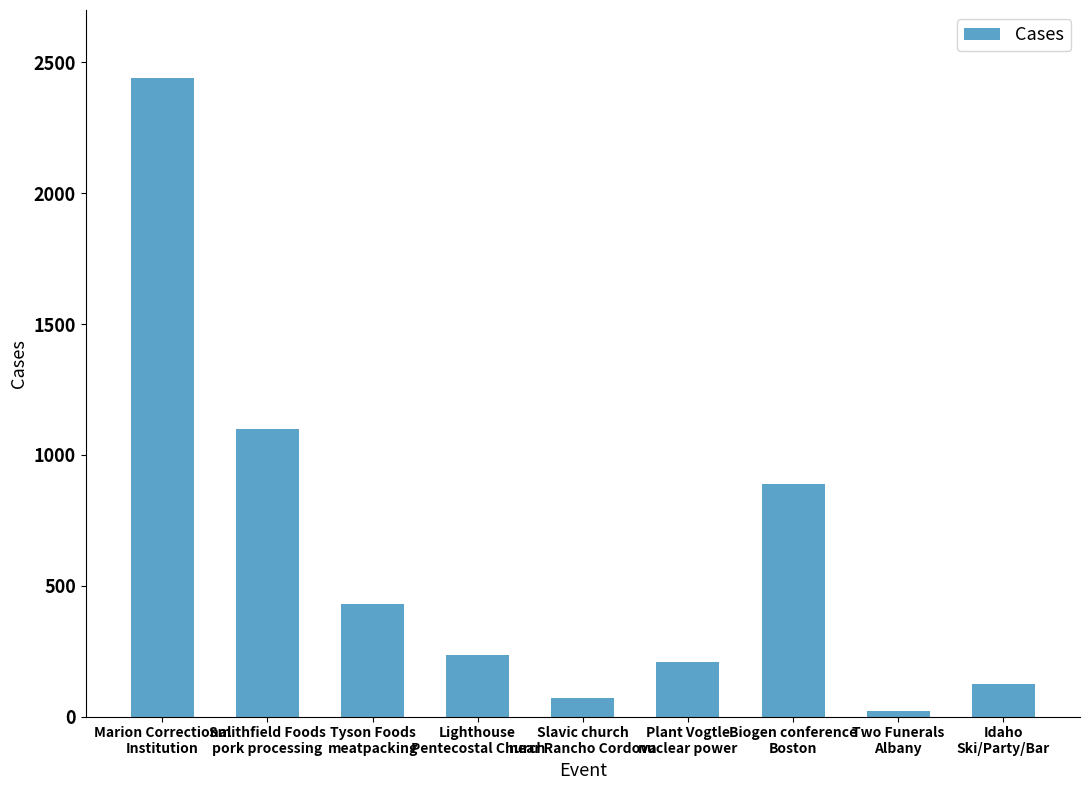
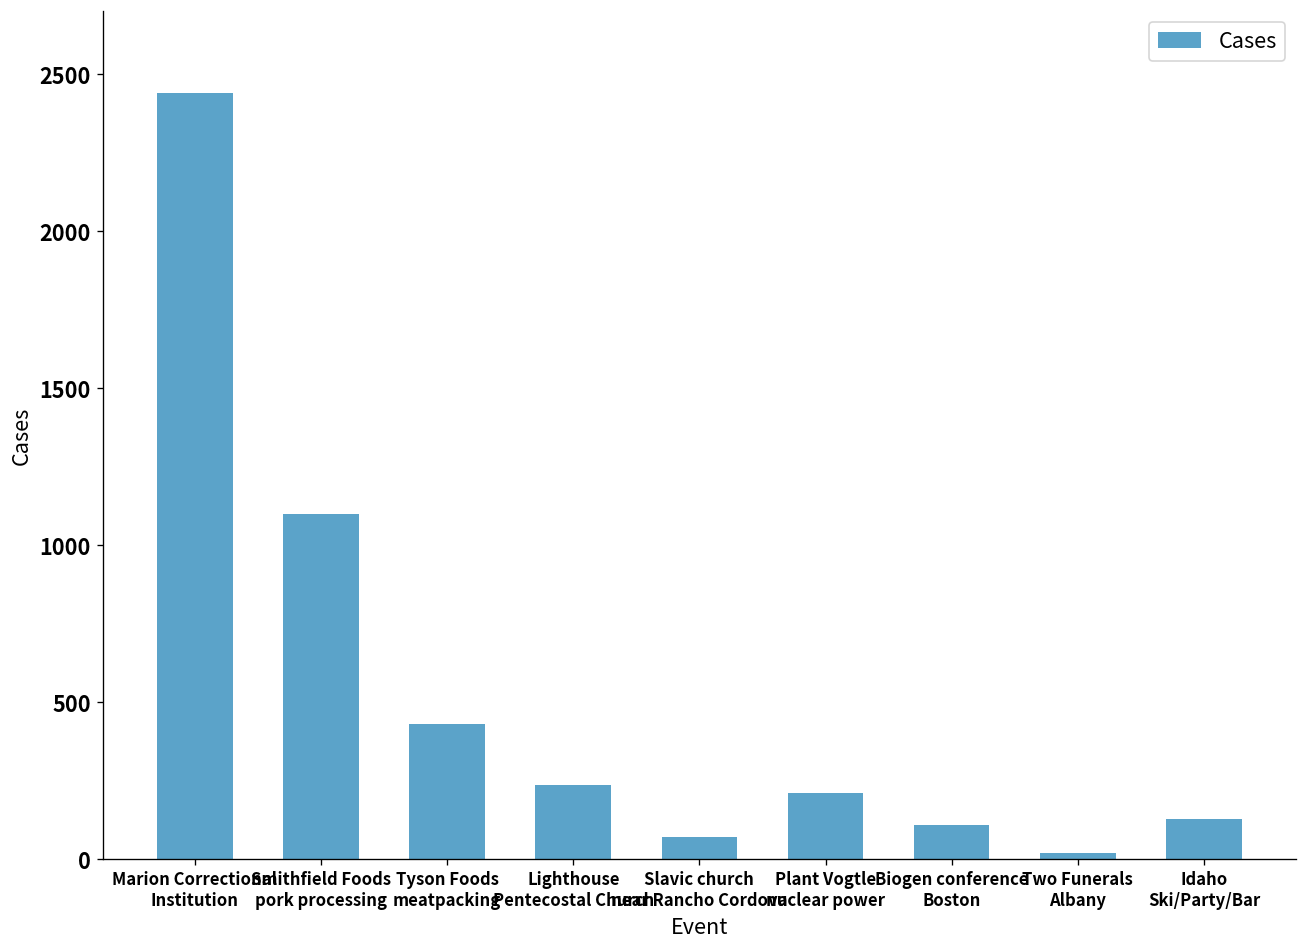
  {
    "Tyson Foods meatpacking": 430,
-   "Biogen conference Boston": 890,
+   "Biogen conference Boston": 110,
    "Two Funerals Albany": 20,
    "Idaho Ski/Party/Bar": 130
  }
